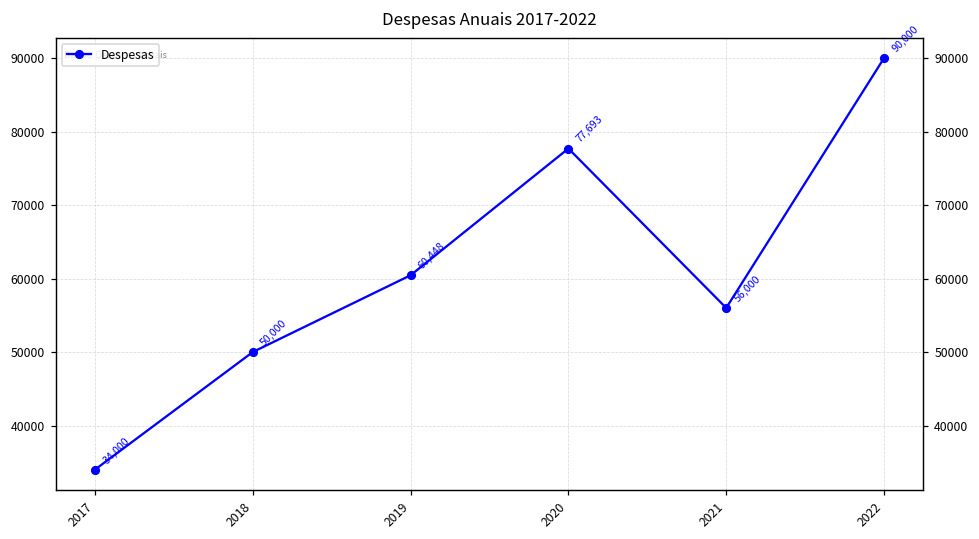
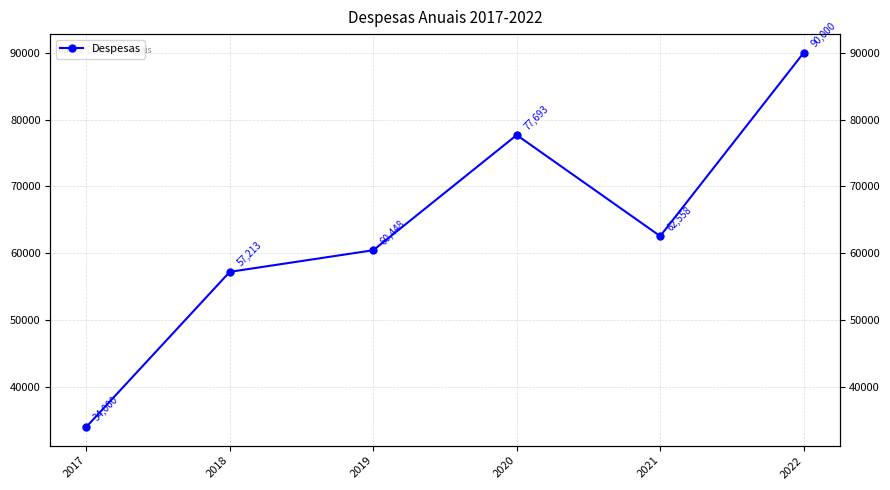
  {
    "2017": "34,000",
-   "2018": "50,000",
+   "2018": "57,213",
    "2019": "60,448",
    "2020": "77,693",
-   "2021": "56,000",
+   "2021": "62,558",
    "2022": "90,000"
  }
